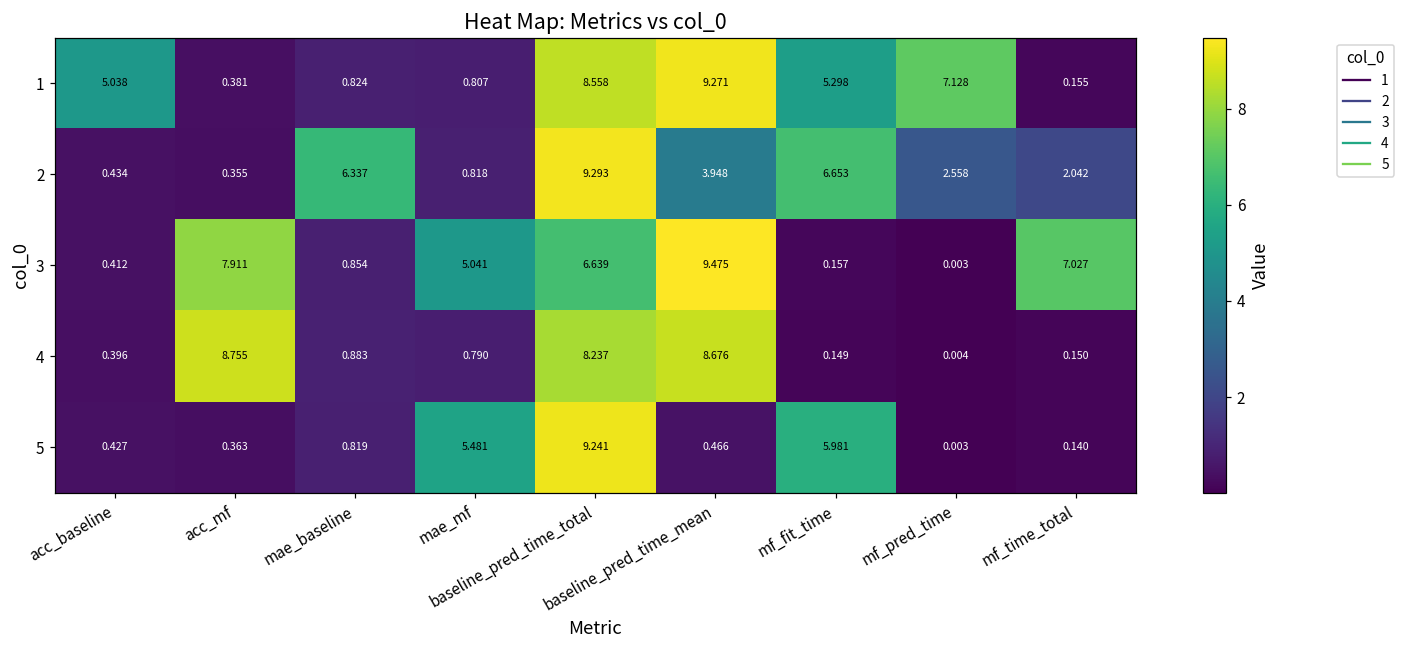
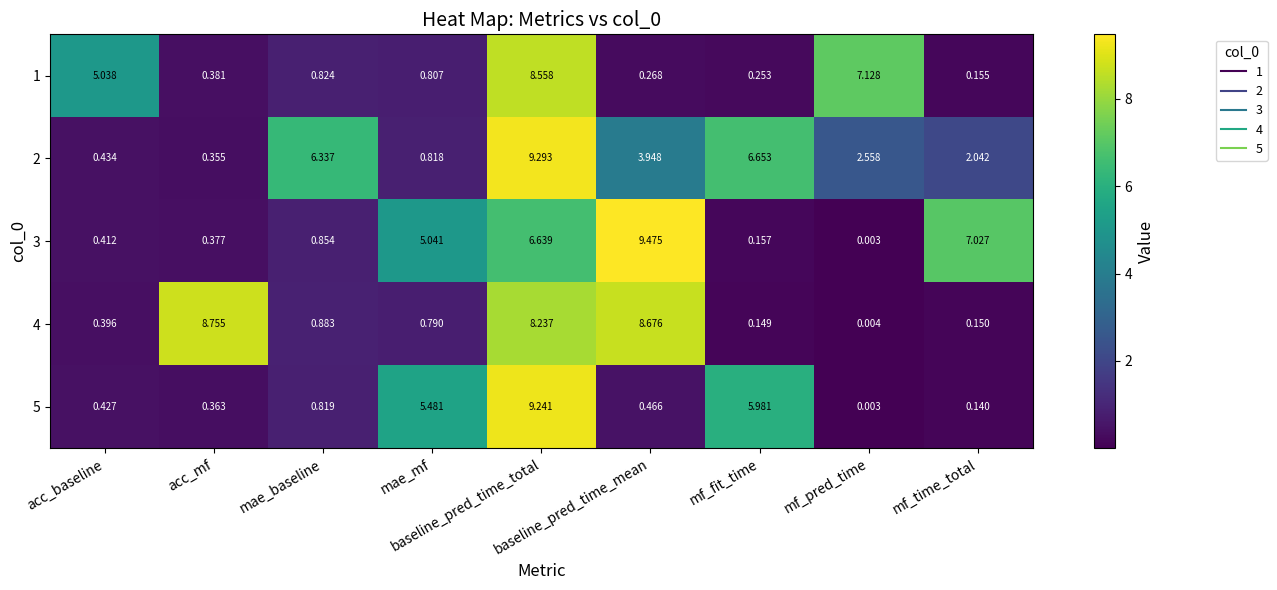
  {
    "1": {
      "acc_baseline": 5.038,
      "acc_mf": 0.381,
      "mae_baseline": 0.824,
      "mae_mf": 0.807,
      "baseline_pred_time_total": 8.558,
-     "baseline_pred_time_mean": 9.271,
-     "mf_fit_time": 5.298,
+     "baseline_pred_time_mean": 0.268,
+     "mf_fit_time": 0.253,
      "mf_pred_time": 7.128,
      "mf_time_total": 0.155
    },
    "2": {
      "acc_baseline": 0.434,
      "acc_mf": 0.355,
      "mae_baseline": 6.337,
      "mae_mf": 0.818,
      "baseline_pred_time_total": 9.293,
      "baseline_pred_time_mean": 3.948,
      "mf_fit_time": 6.653,
      "mf_pred_time": 2.558,
      "mf_time_total": 2.042
    },
    "3": {
      "acc_baseline": 0.412,
-     "acc_mf": 7.911,
+     "acc_mf": 0.377,
      "mae_baseline": 0.854,
      "mae_mf": 5.041,
      "baseline_pred_time_total": 6.639,
      "baseline_pred_time_mean": 9.475,
      "mf_fit_time": 0.157,
      "mf_pred_time": 0.003,
      "mf_time_total": 7.027
    },
    "4": {
      "acc_baseline": 0.396,
      "acc_mf": 8.755,
      "mae_baseline": 0.883,
      "mae_mf": 0.790,
      "baseline_pred_time_total": 8.237,
      "baseline_pred_time_mean": 8.676,
      "mf_fit_time": 0.149,
      "mf_pred_time": 0.004,
      "mf_time_total": 0.150
    },
    "5": {
      "acc_baseline": 0.427,
      "acc_mf": 0.363,
      "mae_baseline": 0.819,
      "mae_mf": 5.481,
      "baseline_pred_time_total": 9.241,
      "baseline_pred_time_mean": 0.466,
      "mf_fit_time": 5.981,
      "mf_pred_time": 0.003,
      "mf_time_total": 0.140
    }
  }
